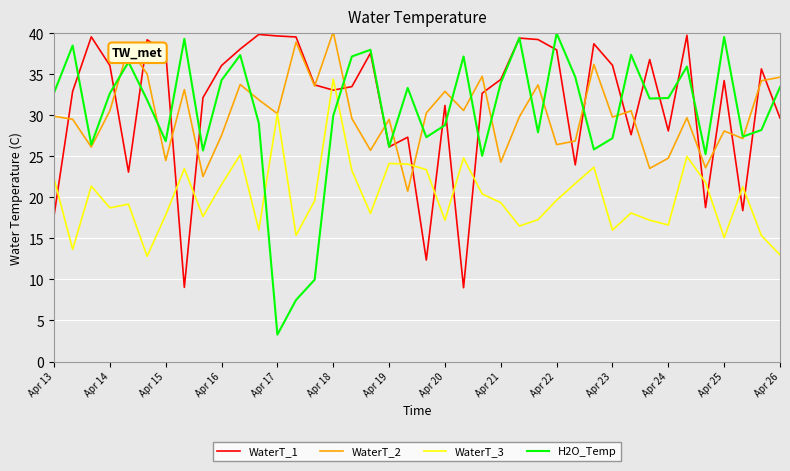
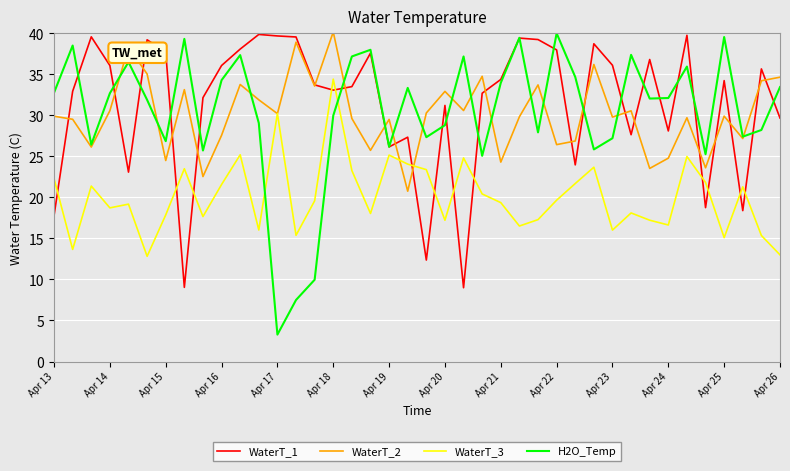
  {
    "WaterT_1": {
      "Apr 13": 18,
      "Apr 14": 36,
      "Apr 16": 36,
      "Apr 17": 40,
      "Apr 18": 33,
      "Apr 20": 31,
      "Apr 21": 34,
      "Apr 22": 38,
      "Apr 23": 36,
      "Apr 24": 28,
      "Apr 25": 34,
      "Apr 26": 30
    },
    "WaterT_2": {
      "Apr 13": 30,
      "Apr 14": 31,
      "Apr 15": 24,
      "Apr 16": 28,
      "Apr 18": 40,
      "Apr 19": 30,
      "Apr 20": 33,
      "Apr 21": 24,
      "Apr 22": 26,
      "Apr 23": 30,
      "Apr 24": 25,
-     "Apr 25": 28,
+     "Apr 25": 30,
      "Apr 26": 35
    },
    "WaterT_3": {
      "Apr 13": 22,
      "Apr 14": 19,
      "Apr 15": 18,
      "Apr 16": 22,
      "Apr 18": 34,
-     "Apr 19": 24,
+     "Apr 19": 25,
      "Apr 20": 17,
      "Apr 21": 19,
      "Apr 22": 20,
      "Apr 23": 16,
      "Apr 24": 17,
      "Apr 25": 15,
      "Apr 26": 13
    },
    "H2O_Temp": {
      "Apr 13": 33,
      "Apr 14": 33,
      "Apr 15": 27,
      "Apr 16": 34,
      "Apr 17": 3,
      "Apr 18": 30,
      "Apr 20": 29,
      "Apr 21": 34,
      "Apr 22": 40,
      "Apr 23": 27,
      "Apr 24": 32,
      "Apr 25": 40,
      "Apr 26": 33
    }
  }
